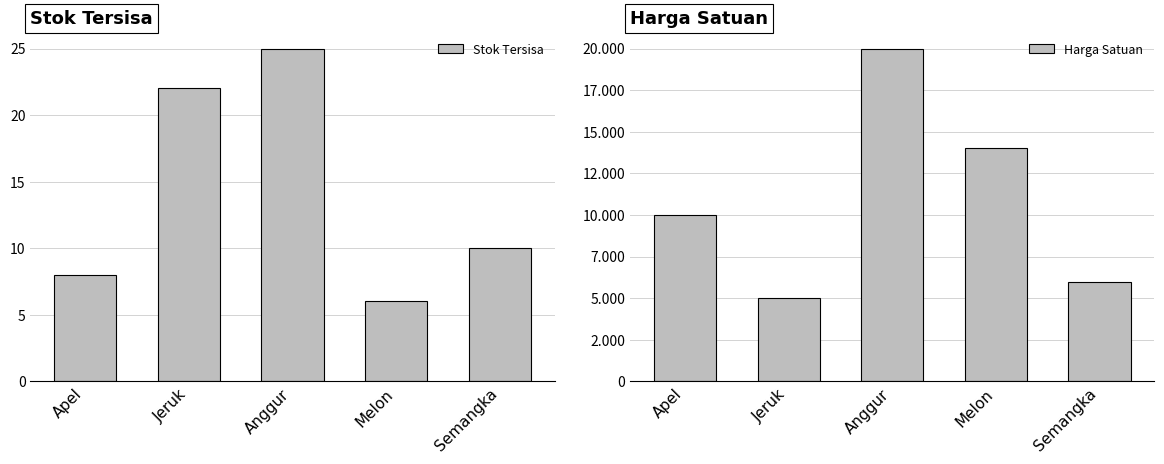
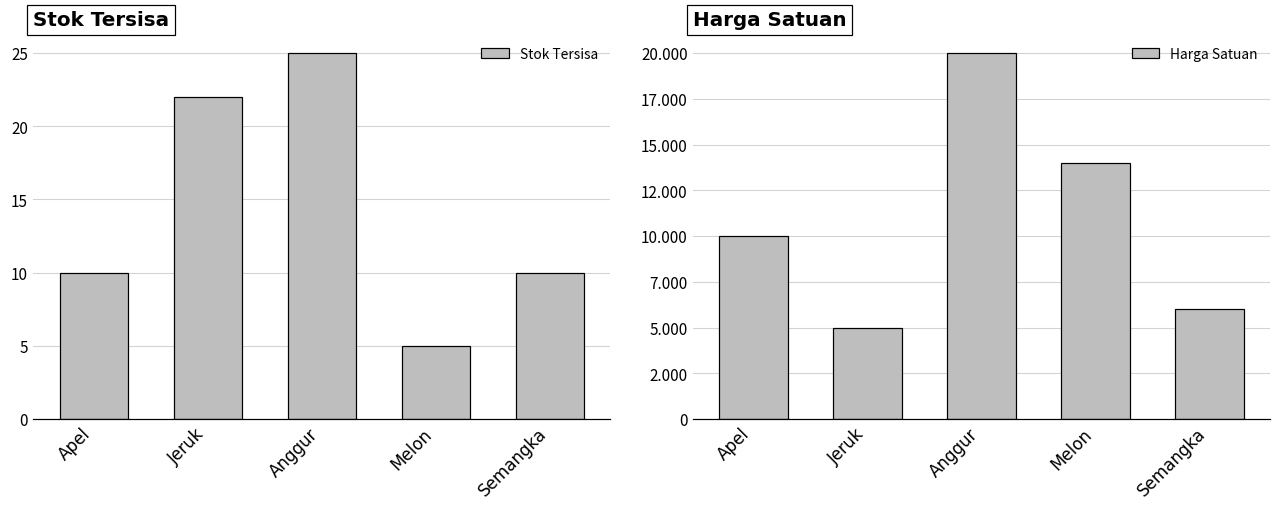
  {
    "Stok Tersisa": {
-     "Apel": 8,
+     "Apel": 10,
      "Jeruk": 22,
      "Anggur": 25,
-     "Melon": 6,
+     "Melon": 5,
      "Semangka": 10
    }
  }
